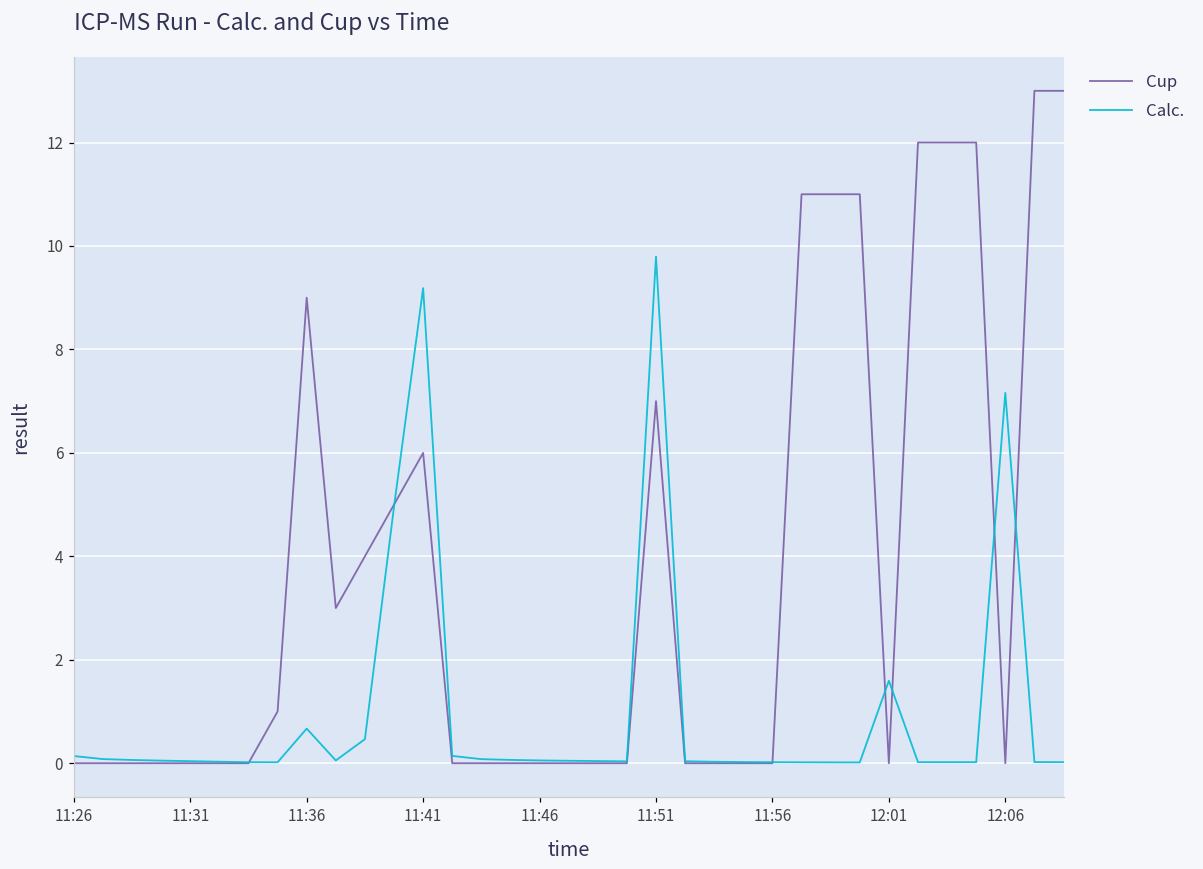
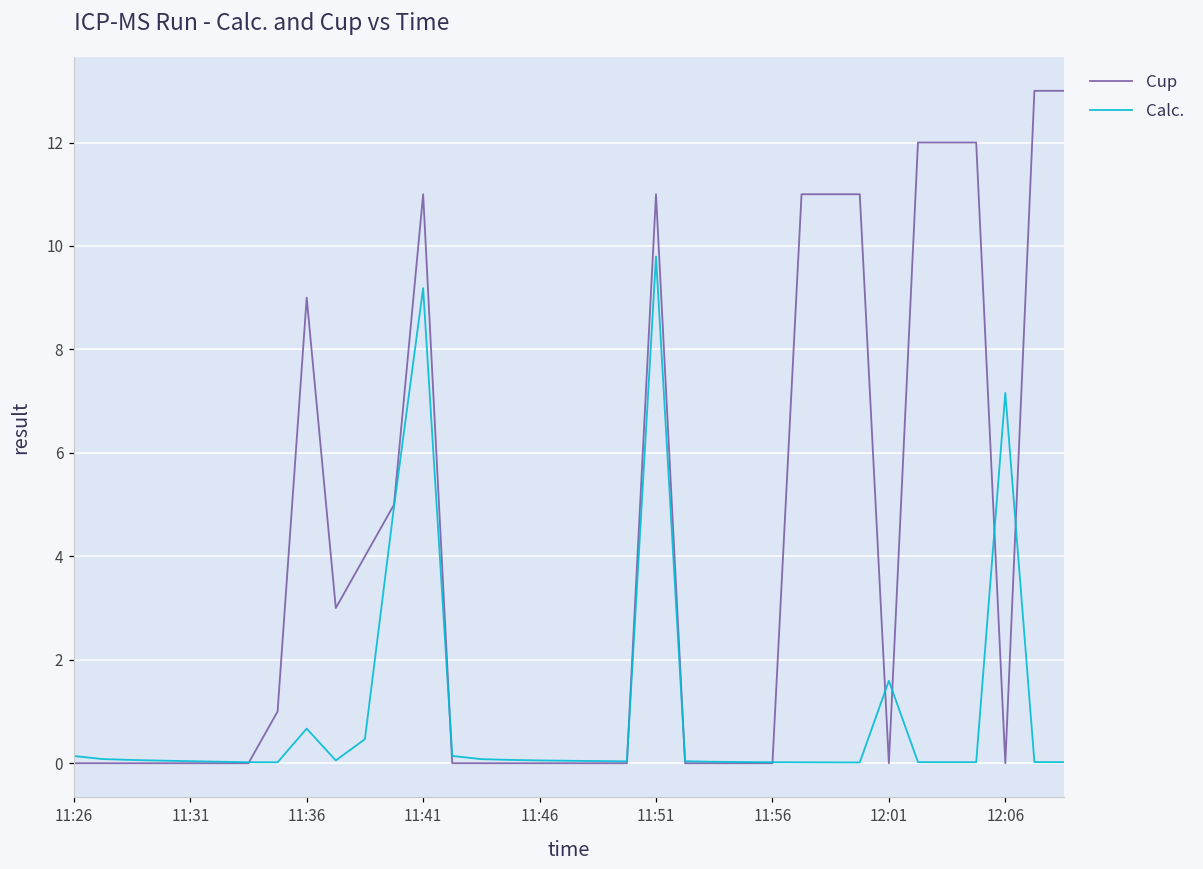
  {
    "Cup": {
      "11:26": 0,
      "11:36": 9,
-     "11:41": 6,
-     "11:51": 7,
+     "11:41": 11,
+     "11:51": 11,
      "12:01": 0,
      "12:06": 0
    },
    "Calc.": {
      "11:26": 0.1,
      "11:36": 0.7,
      "11:41": 9.2,
      "11:51": 9.8,
      "12:01": 1.6,
      "12:06": 7.2
    }
  }
